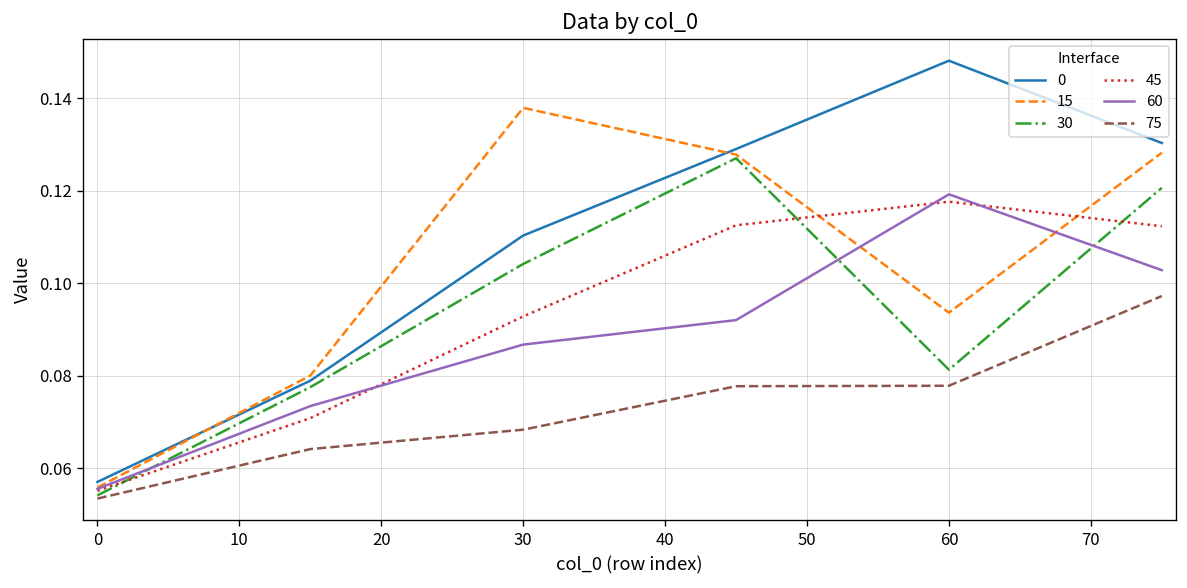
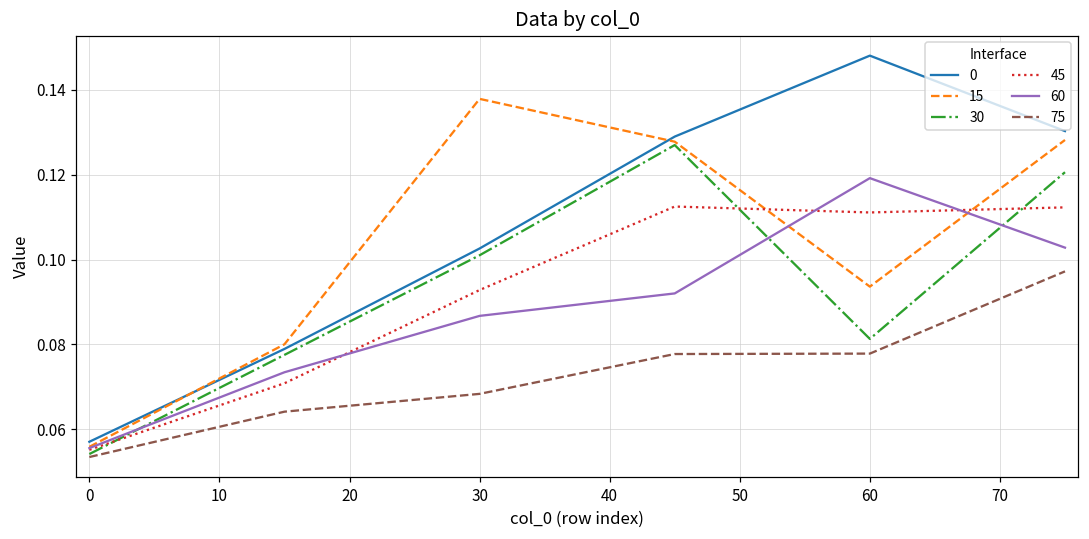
  {
    "0": {
      "0": 0.057,
-     "30": 0.110,
+     "30": 0.103,
      "60": 0.148
    },
    "15": {
      "30": 0.138,
      "60": 0.094
    },
    "30": {
      "0": 0.054,
-     "30": 0.104,
+     "30": 0.101,
      "60": 0.081
    },
    "45": {
      "30": 0.093,
-     "60": 0.118
+     "60": 0.111
    },
    "60": {
      "30": 0.087,
      "60": 0.119
    },
    "75": {
      "0": 0.053,
      "30": 0.068,
      "60": 0.078
    }
  }
